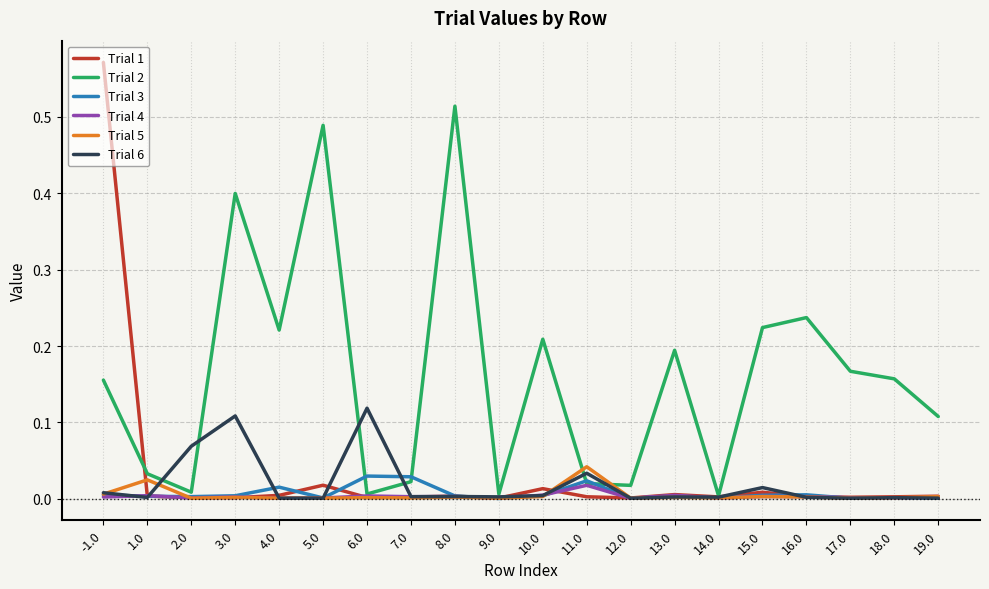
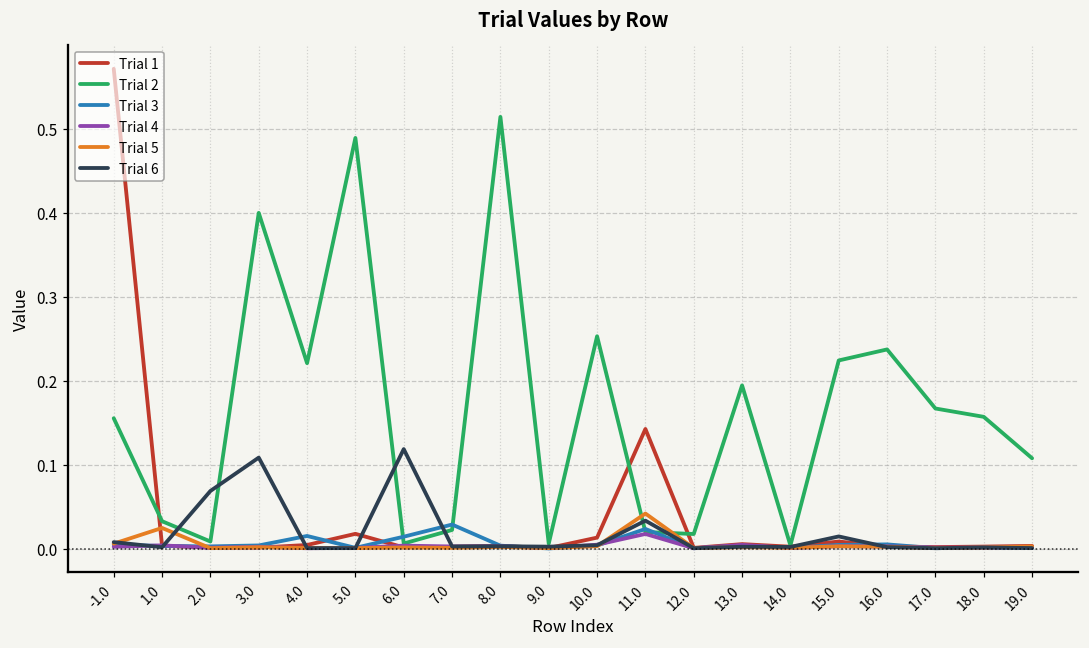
  {
    "Trial 1": {
      "4.0": 0.00,
      "5.0": 0.02,
      "10.0": 0.01,
-     "11.0": 0.00,
+     "11.0": 0.14,
      "15.0": 0.01
    },
    "Trial 2": {
      "-1.0": 0.16,
      "1.0": 0.03,
      "2.0": 0.01,
      "3.0": 0.40,
      "4.0": 0.22,
      "5.0": 0.49,
      "7.0": 0.02,
      "8.0": 0.51,
      "9.0": 0.01,
-     "10.0": 0.21,
+     "10.0": 0.25,
      "12.0": 0.02,
      "13.0": 0.19,
      "15.0": 0.22,
      "16.0": 0.24,
      "17.0": 0.17,
      "18.0": 0.16,
      "19.0": 0.11
    },
    "Trial 3": {
      "4.0": 0.02,
-     "6.0": 0.03,
+     "6.0": 0.01,
      "7.0": 0.03,
      "11.0": 0.02
    },
    "Trial 5": {
      "1.0": 0.02,
      "11.0": 0.04
    },
    "Trial 6": {
      "2.0": 0.07,
      "3.0": 0.11,
      "6.0": 0.12,
      "11.0": 0.03,
      "15.0": 0.01
    }
  }
